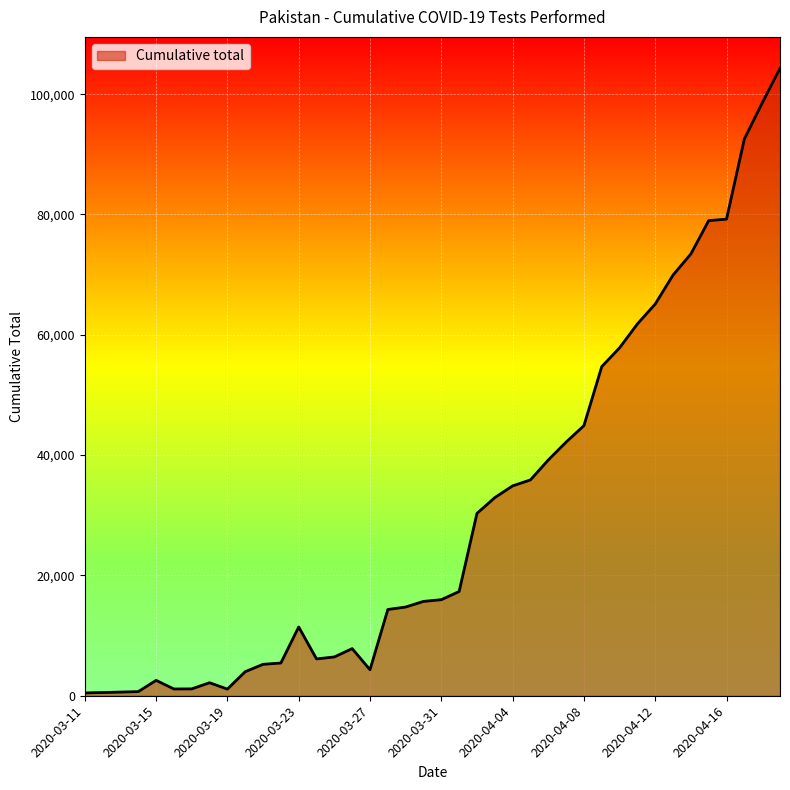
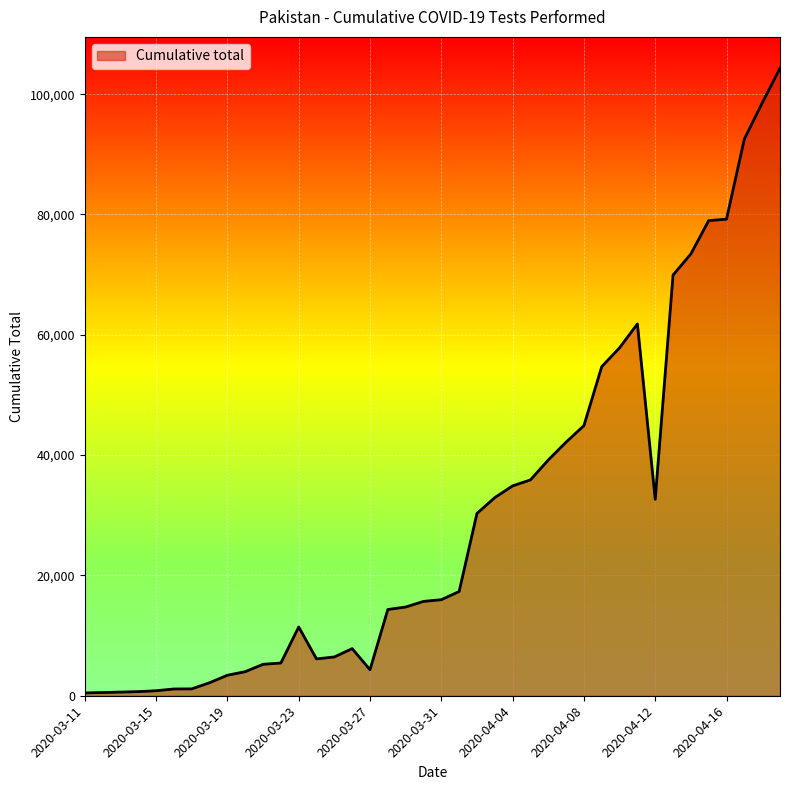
  {
    "2020-03-11": "0",
-   "2020-03-15": "3,000",
-   "2020-03-19": "1,000",
+   "2020-03-15": "1,000",
+   "2020-03-19": "3,000",
    "2020-03-23": "11,000",
    "2020-03-27": "4,000",
    "2020-03-31": "16,000",
    "2020-04-04": "35,000",
    "2020-04-08": "45,000",
-   "2020-04-12": "65,000",
+   "2020-04-12": "33,000",
    "2020-04-16": "79,000"
  }
